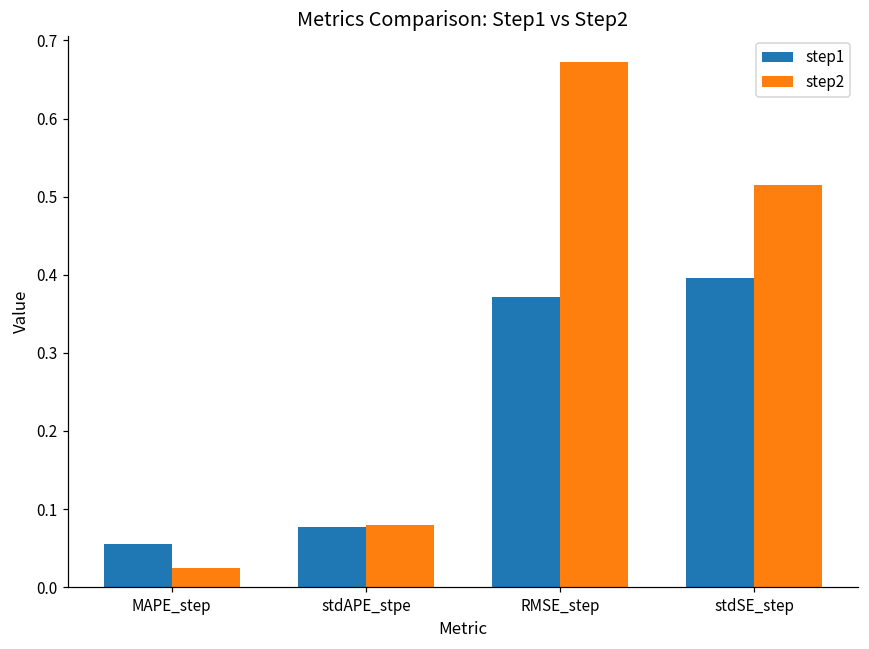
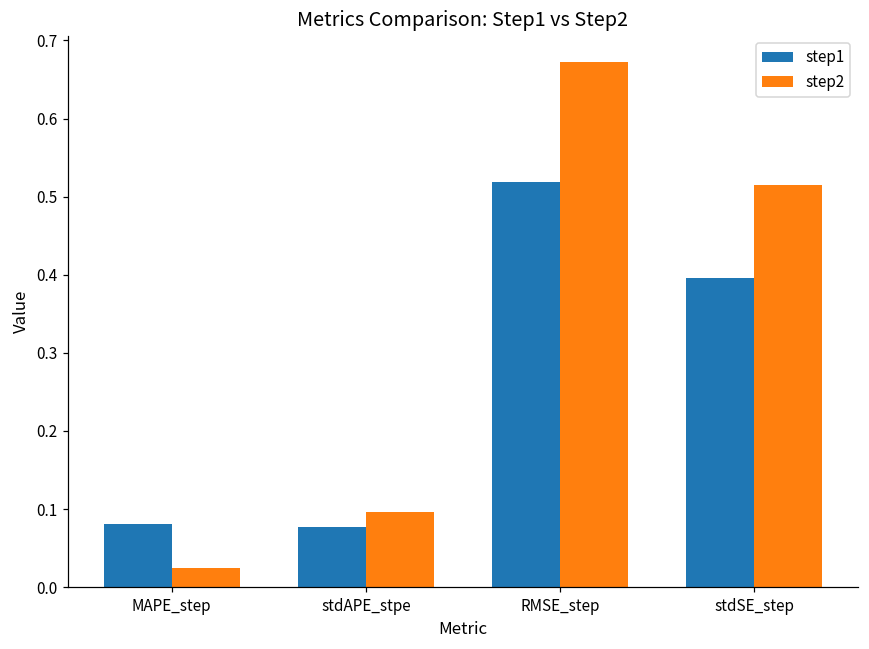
  {
    "step1": {
-     "MAPE_step": 0.05,
+     "MAPE_step": 0.08,
      "stdAPE_stpe": 0.08,
-     "RMSE_step": 0.37,
+     "RMSE_step": 0.52,
      "stdSE_step": 0.40
    },
    "step2": {
      "MAPE_step": 0.02,
-     "stdAPE_stpe": 0.08,
+     "stdAPE_stpe": 0.10,
      "RMSE_step": 0.67,
      "stdSE_step": 0.52
    }
  }
